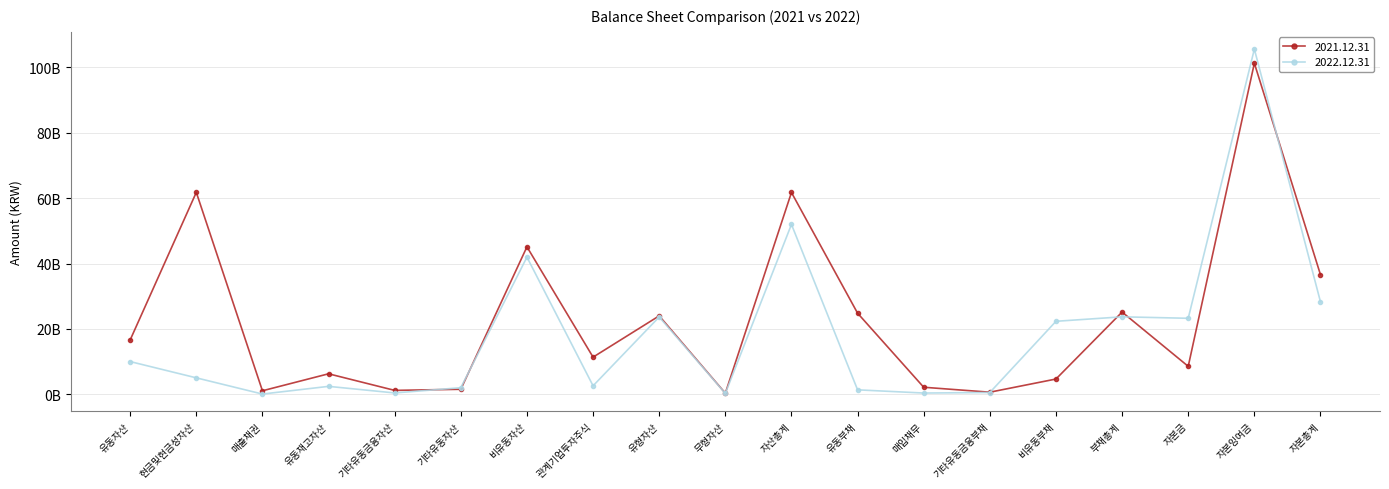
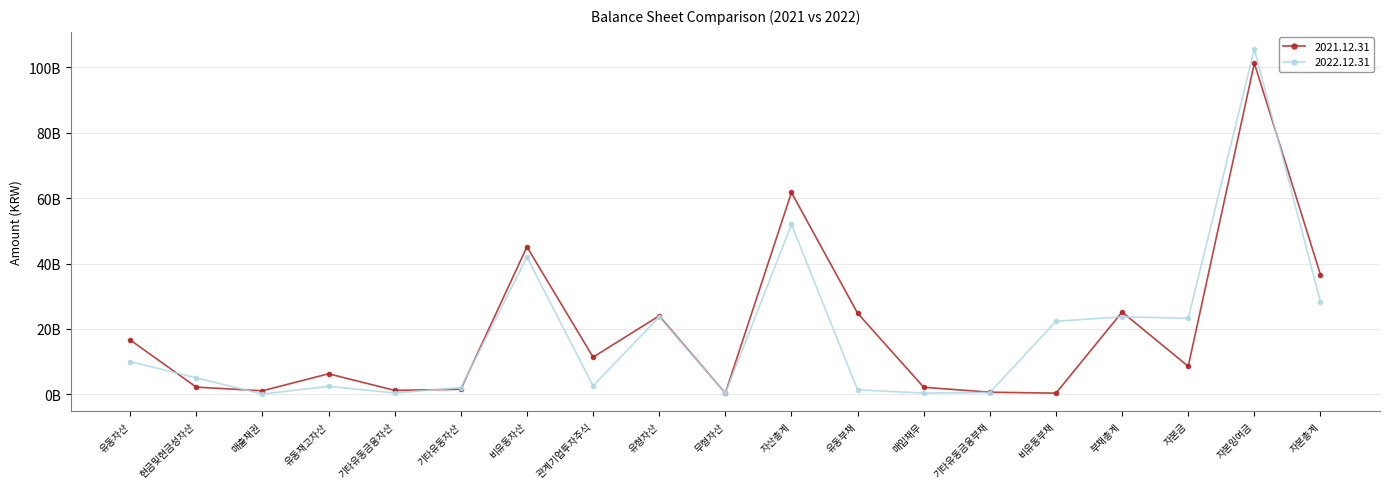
  {
    "2021.12.31": {
      "유동자산": 17000000000,
-     "현금및현금성자산": 62000000000,
+     "현금및현금성자산": 2000000000,
      "매출채권": 1000000000,
      "유동재고자산": 6000000000,
      "기타유동금융자산": 1000000000,
      "비유동자산": 45000000000,
      "관계기업투자주식": 11000000000,
      "자산총계": 62000000000,
      "유동부채": 25000000000,
      "매입채무": 2000000000,
-     "비유동부채": 5000000000,
+     "비유동부채": 0,
      "부채총계": 25000000000,
      "자본금": 9000000000,
      "자본잉여금": 101000000000,
      "자본총계": 37000000000
    },
    "2022.12.31": {
      "유동자산": 10000000000,
      "현금및현금성자산": 5000000000,
      "매출채권": 0,
      "유동재고자산": 2000000000,
      "기타유동금융자산": 0,
      "비유동자산": 42000000000,
      "관계기업투자주식": 3000000000,
      "자산총계": 52000000000,
      "유동부채": 1000000000,
      "매입채무": 0,
      "비유동부채": 22000000000,
      "부채총계": 24000000000,
      "자본금": 23000000000,
      "자본잉여금": 106000000000,
      "자본총계": 28000000000
    }
  }
